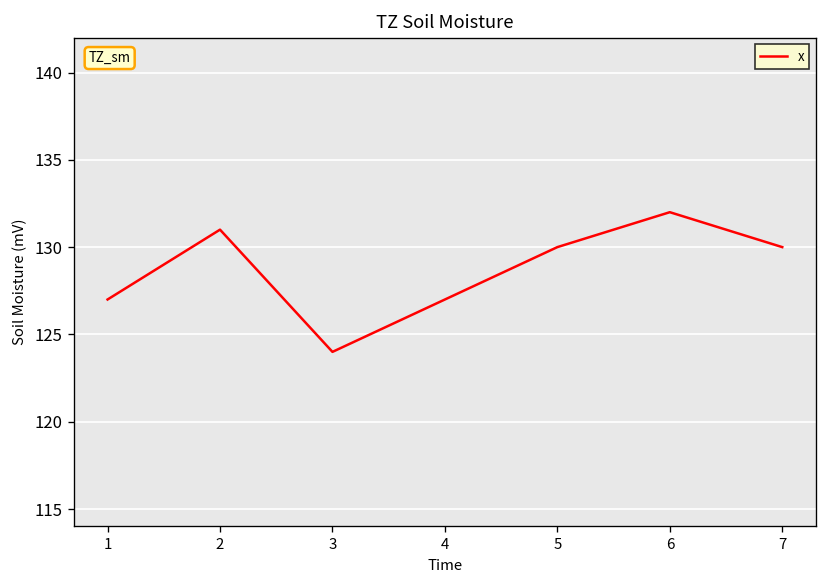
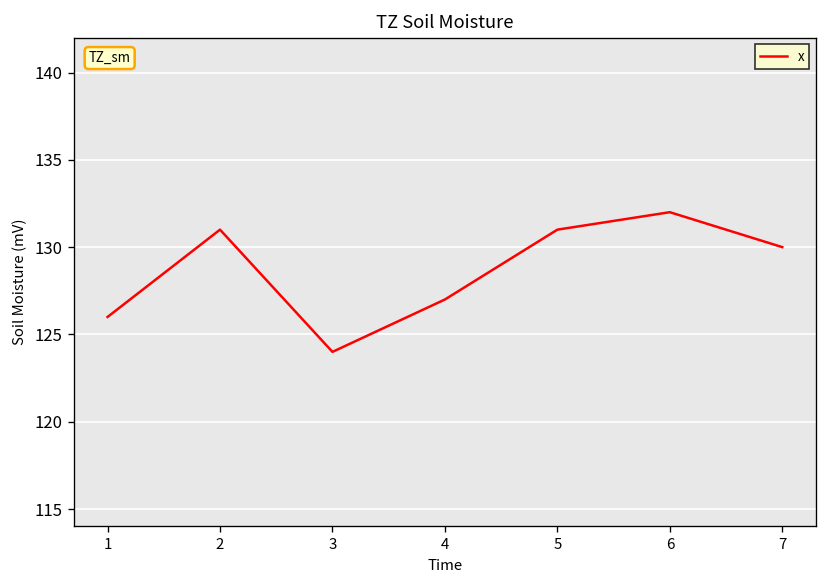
  {
-   "1": 127,
+   "1": 126,
    "2": 131,
    "3": 124,
    "4": 127,
-   "5": 130,
+   "5": 131,
    "6": 132,
    "7": 130
  }
